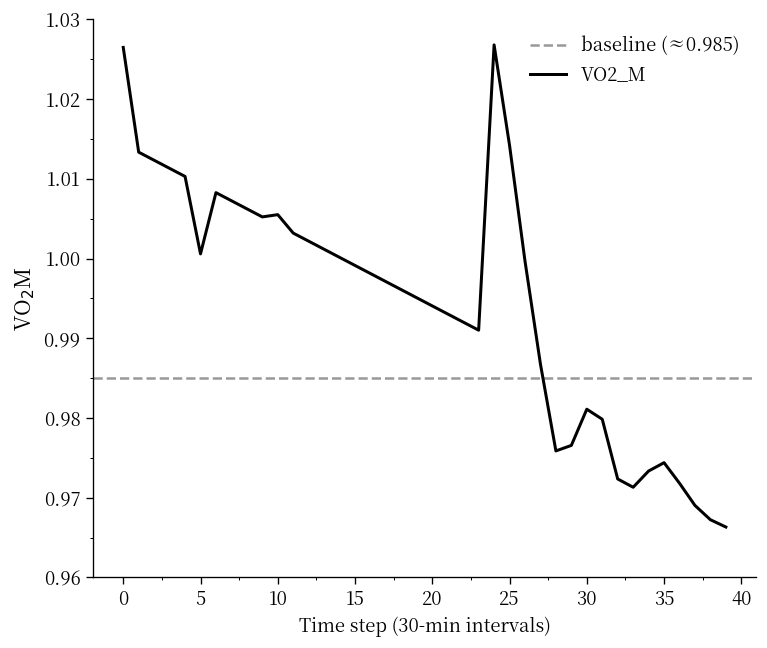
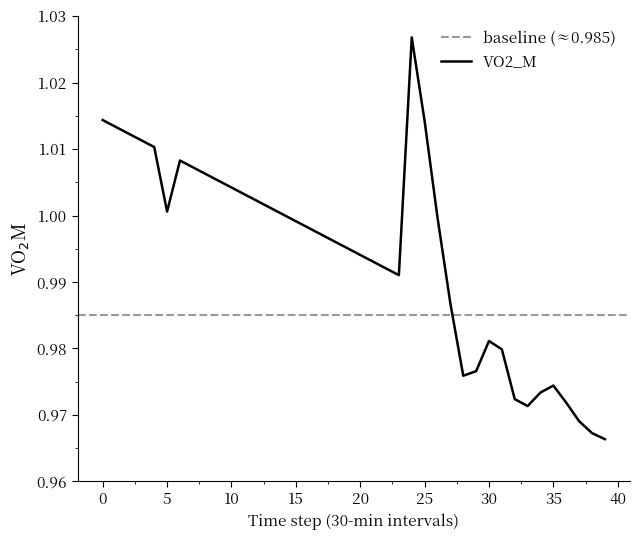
  {
-   "0": 1.026,
+   "0": 1.014,
    "5": 1.001,
-   "10": 1.006,
+   "10": 1.004,
    "15": 0.999,
    "20": 0.994,
    "25": 1.014,
    "30": 0.981,
    "35": 0.974
  }
